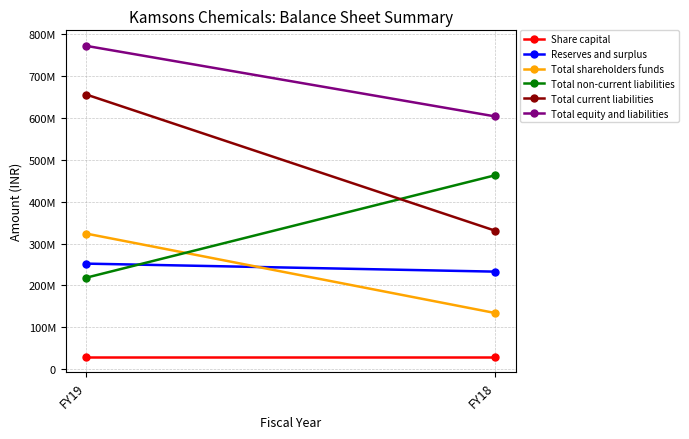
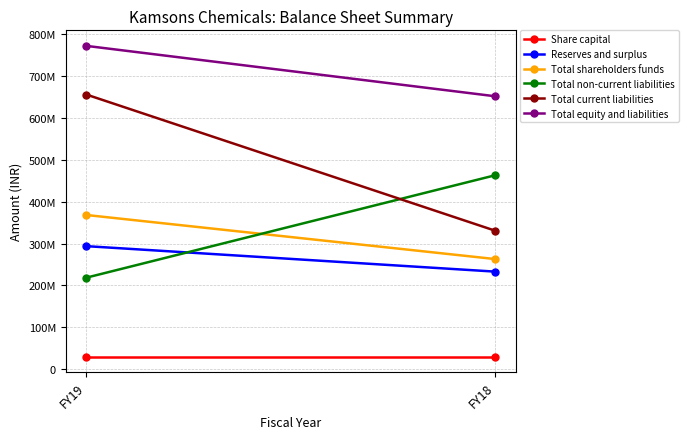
  {
    "Share capital": {
      "FY19": 30000000,
      "FY18": 30000000
    },
    "Reserves and surplus": {
-     "FY19": 250000000,
+     "FY19": 290000000,
      "FY18": 230000000
    },
    "Total shareholders funds": {
-     "FY19": 320000000,
-     "FY18": 130000000
+     "FY19": 370000000,
+     "FY18": 260000000
    },
    "Total non-current liabilities": {
      "FY19": 220000000,
      "FY18": 460000000
    },
    "Total current liabilities": {
      "FY19": 660000000,
      "FY18": 330000000
    },
    "Total equity and liabilities": {
      "FY19": 770000000,
-     "FY18": 600000000
+     "FY18": 650000000
    }
  }
